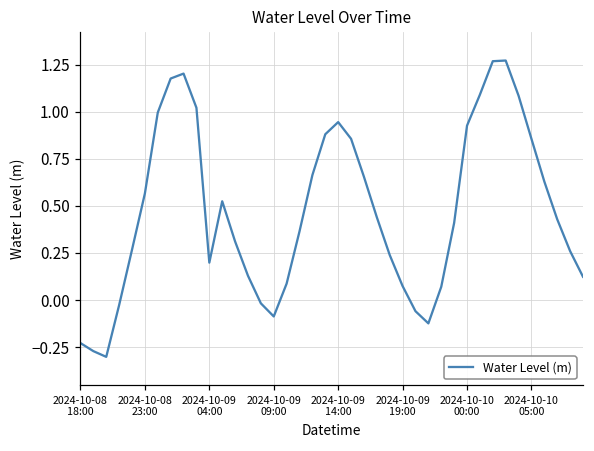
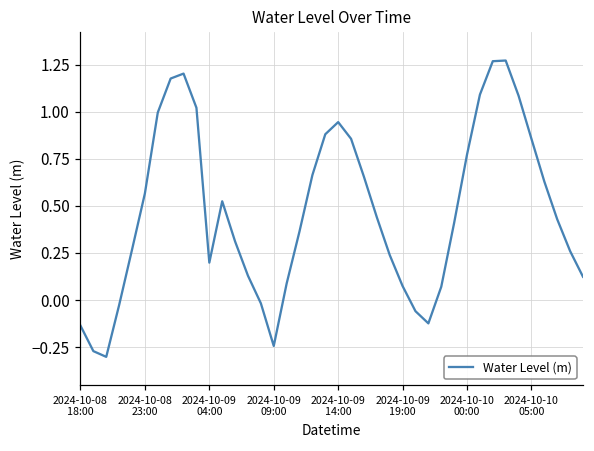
  {
-   "2024-10-08 18:00": -0.23,
+   "2024-10-08 18:00": -0.14,
    "2024-10-08 23:00": 0.57,
    "2024-10-09 04:00": 0.20,
-   "2024-10-09 09:00": -0.09,
+   "2024-10-09 09:00": -0.24,
    "2024-10-09 14:00": 0.94,
    "2024-10-09 19:00": 0.07,
-   "2024-10-10 00:00": 0.93,
+   "2024-10-10 00:00": 0.77,
    "2024-10-10 05:00": 0.86
  }
